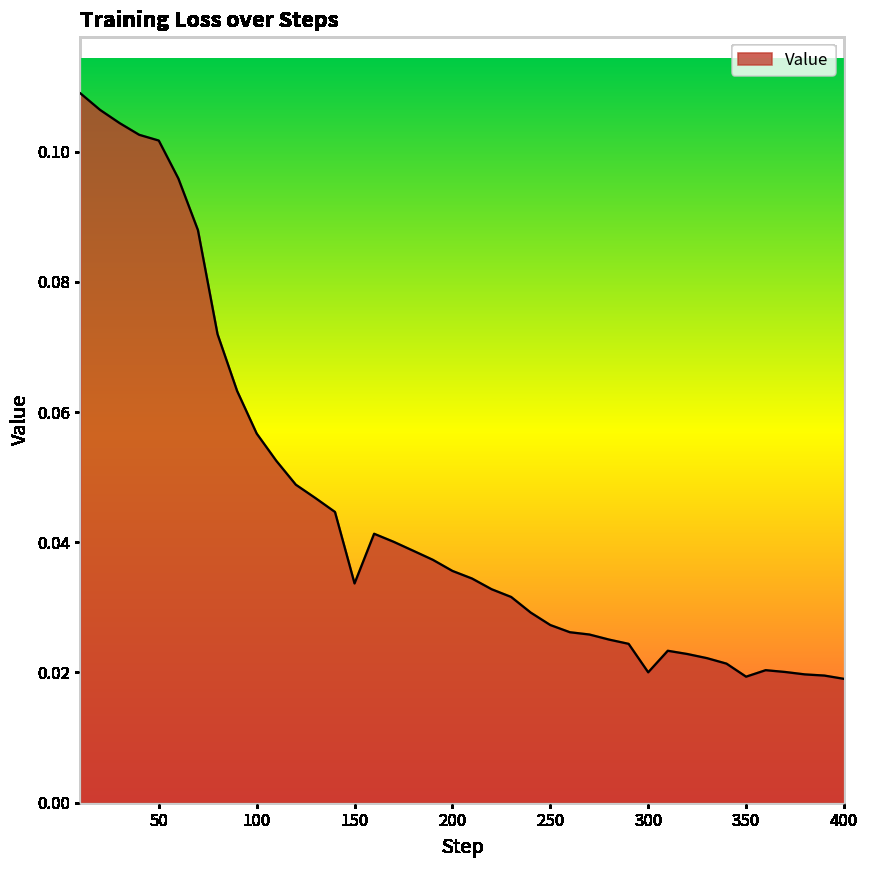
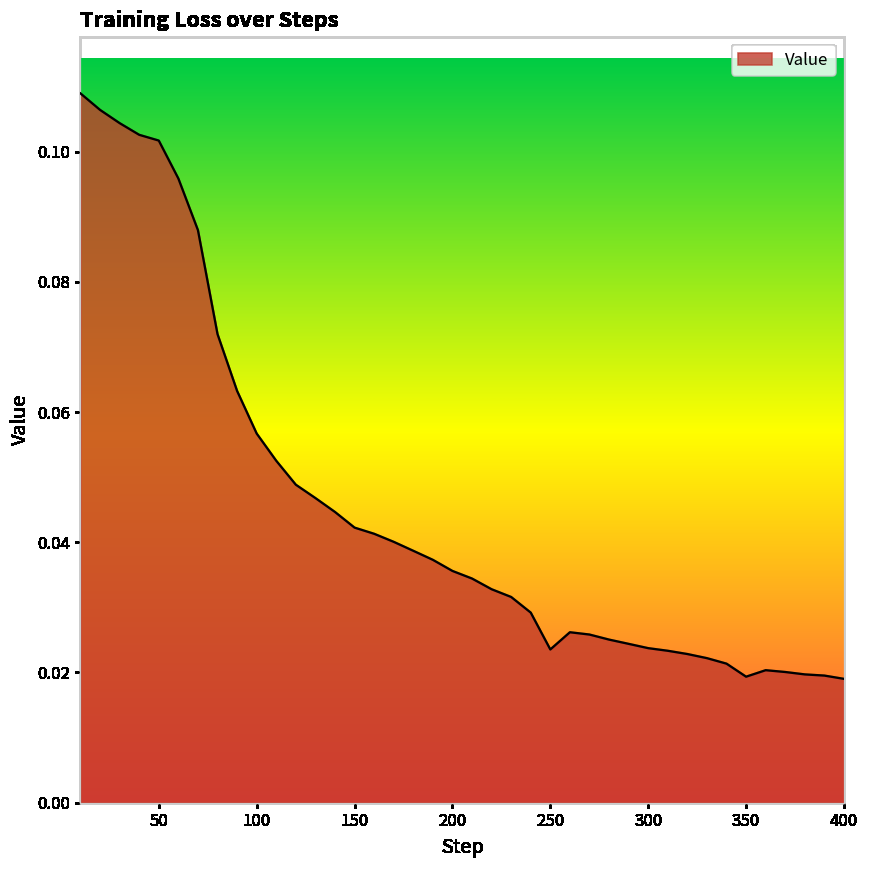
  {
    "50": 0.102,
    "100": 0.057,
-   "150": 0.034,
+   "150": 0.042,
    "200": 0.036,
-   "250": 0.027,
-   "300": 0.020,
+   "250": 0.024,
+   "300": 0.024,
    "350": 0.019,
    "400": 0.019
  }
